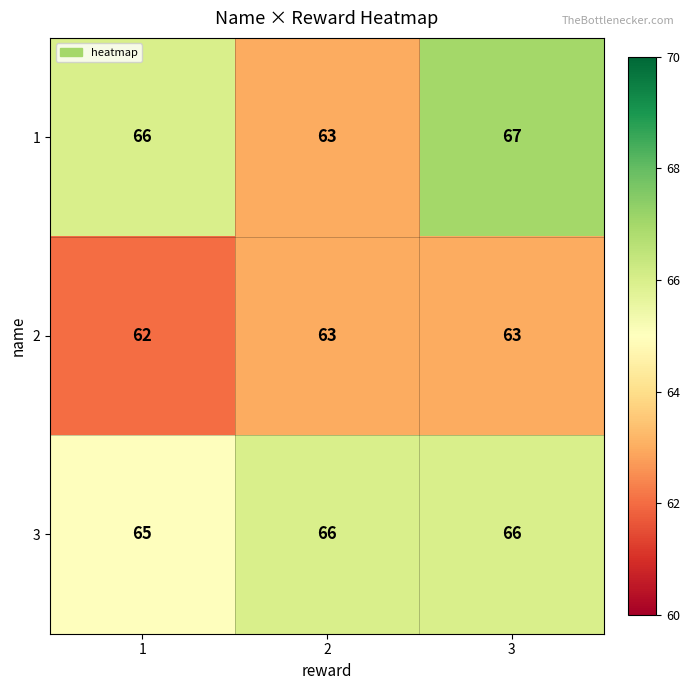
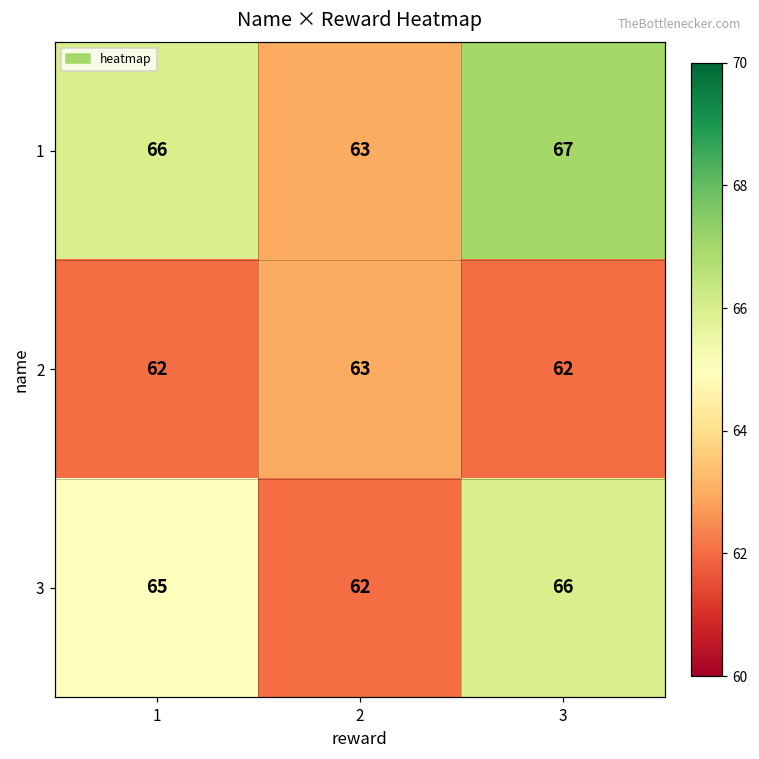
  {
    "1": {
      "1": 66,
      "2": 63,
      "3": 67
    },
    "2": {
      "1": 62,
      "2": 63,
-     "3": 63
+     "3": 62
    },
    "3": {
      "1": 65,
-     "2": 66,
+     "2": 62,
      "3": 66
    }
  }
